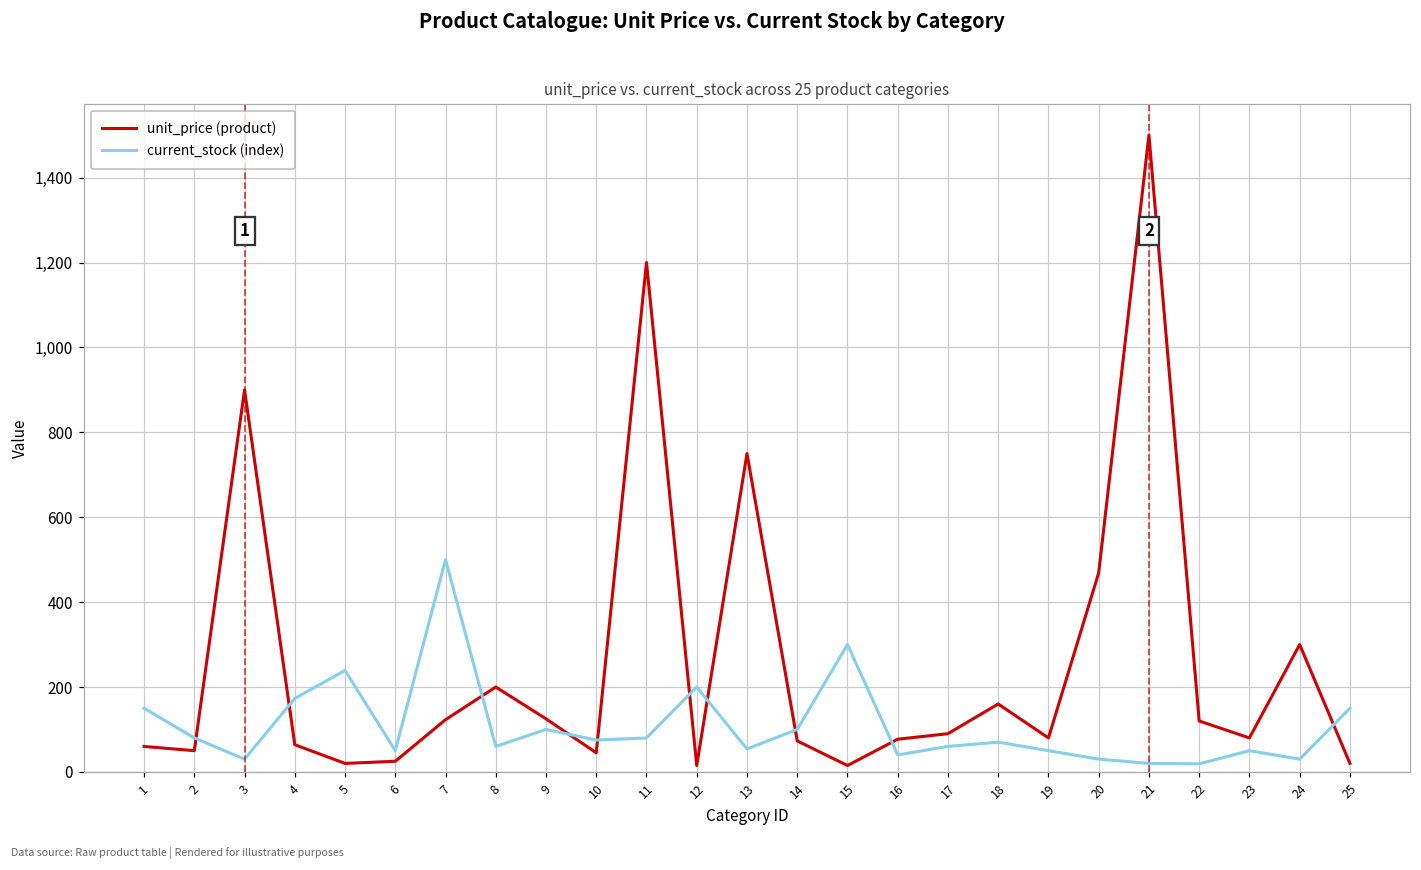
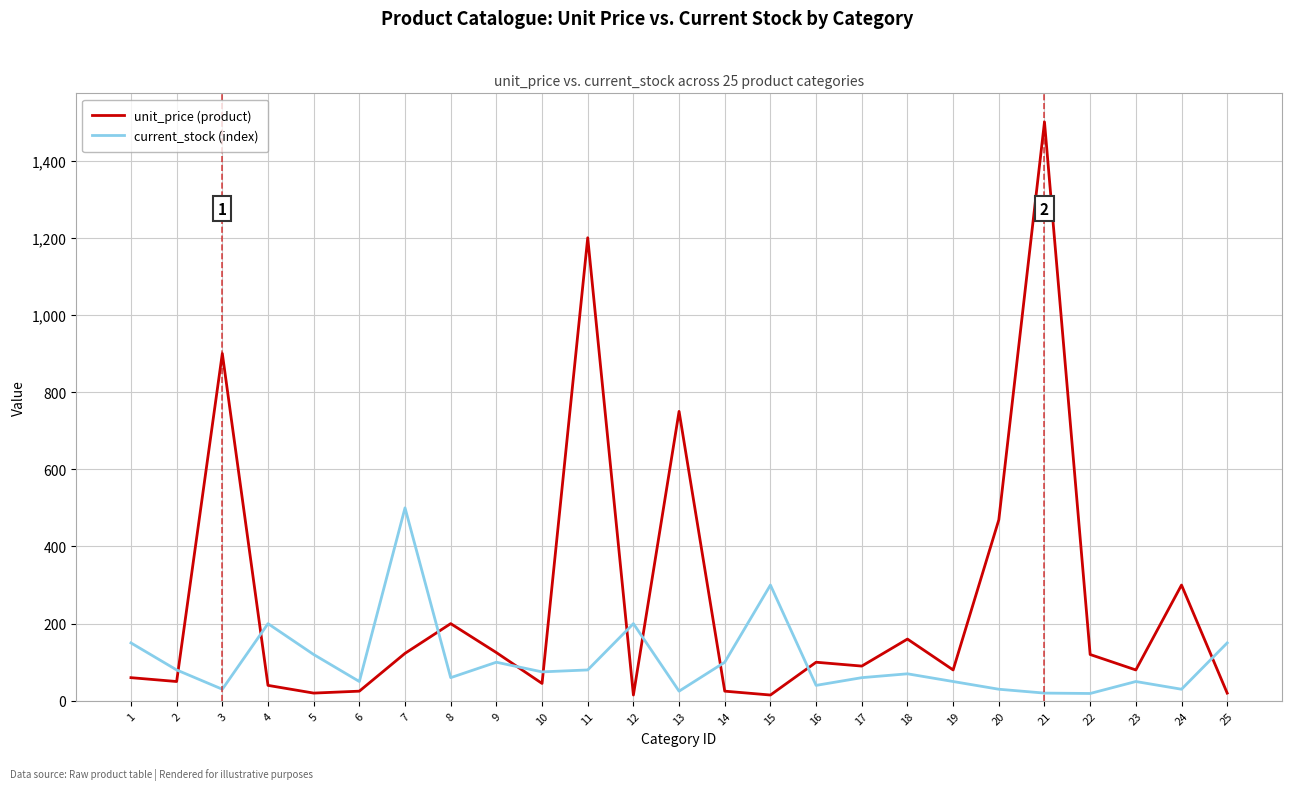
  {
    "unit_price (product)": {
      "1": "60",
      "2": "50",
      "3": "900",
-     "4": "60",
+     "4": "40",
      "5": "20",
      "6": "30",
      "7": "120",
      "8": "200",
      "9": "130",
      "10": "50",
      "11": "1,200",
      "12": "20",
      "13": "750",
-     "14": "70",
+     "14": "30",
      "15": "20",
-     "16": "80",
+     "16": "100",
      "17": "90",
      "18": "160",
      "19": "80",
      "20": "470",
      "21": "1,500",
      "22": "120",
      "23": "80",
      "24": "300",
      "25": "20"
    },
    "current_stock (index)": {
      "1": "150",
      "2": "80",
      "3": "30",
-     "4": "170",
-     "5": "240",
+     "4": "200",
+     "5": "120",
      "6": "50",
      "7": "500",
      "8": "60",
      "9": "100",
      "10": "80",
      "11": "80",
      "12": "200",
-     "13": "50",
+     "13": "30",
      "14": "100",
      "15": "300",
      "16": "40",
      "17": "60",
      "18": "70",
      "19": "50",
      "20": "30",
      "21": "20",
      "22": "20",
      "23": "50",
      "24": "30",
      "25": "150"
    }
  }
